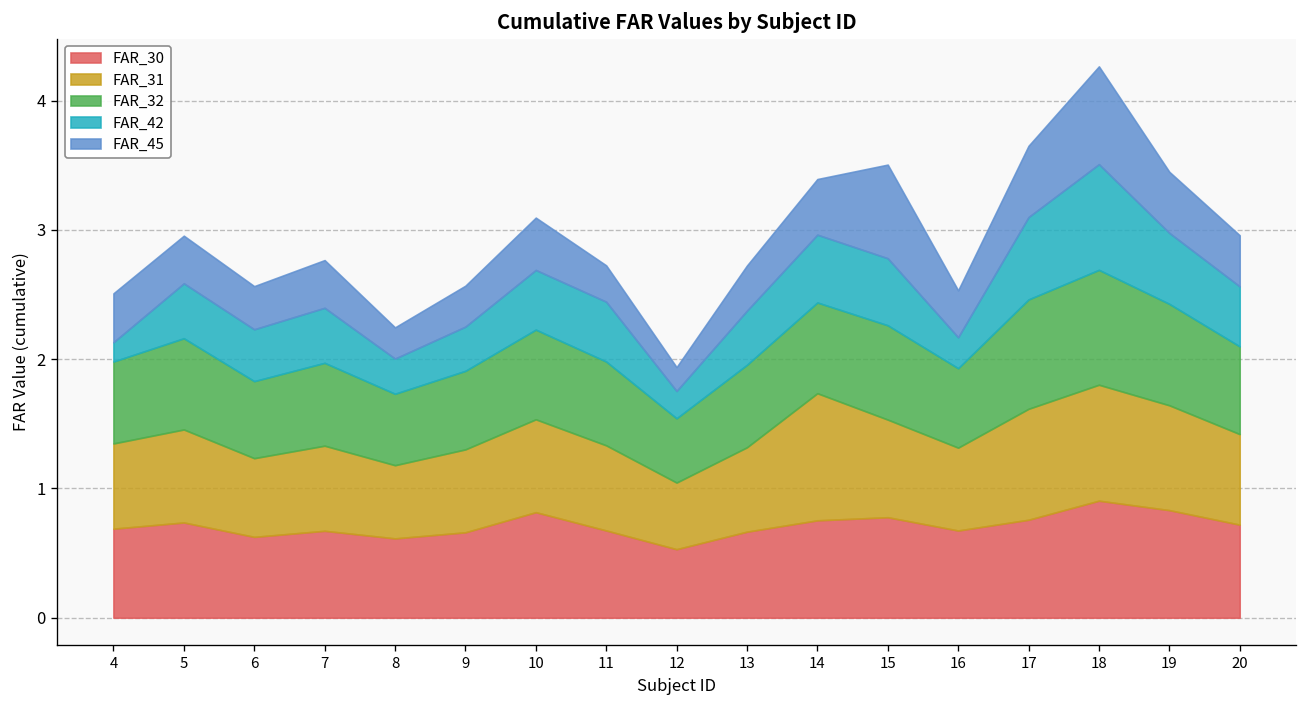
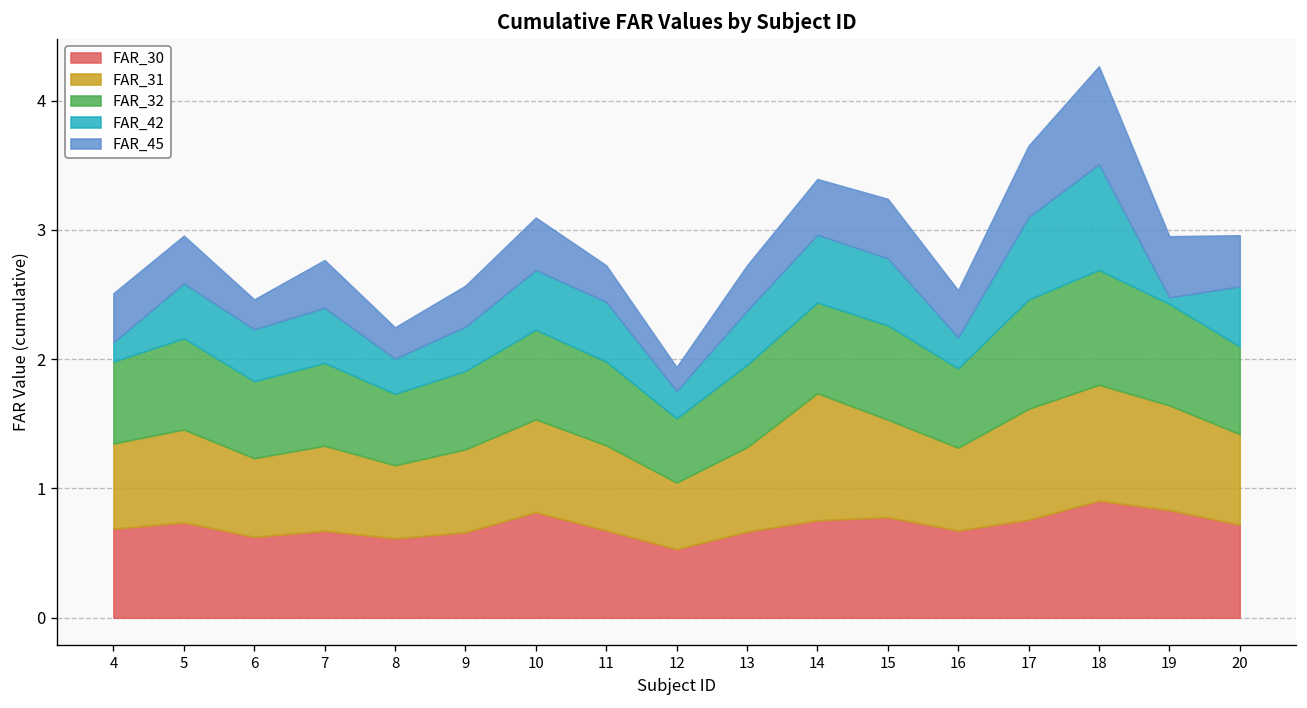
  {
    "FAR_30": {
      "4": 0.69,
      "5": 0.74,
      "6": 0.63,
      "7": 0.67,
      "8": 0.61,
      "9": 0.66,
      "10": 0.82,
      "11": 0.67,
      "12": 0.53,
      "13": 0.67,
      "14": 0.75,
      "15": 0.78,
      "16": 0.67,
      "17": 0.76,
      "18": 0.91,
      "19": 0.83,
      "20": 0.72
    },
    "FAR_31": {
      "4": 0.66,
      "5": 0.72,
      "6": 0.61,
      "7": 0.66,
      "8": 0.57,
      "9": 0.64,
      "10": 0.72,
      "11": 0.66,
      "12": 0.52,
      "13": 0.65,
      "14": 0.98,
      "15": 0.76,
      "16": 0.64,
      "17": 0.86,
      "18": 0.90,
      "19": 0.81,
      "20": 0.70
    },
    "FAR_32": {
      "4": 0.63,
      "5": 0.71,
      "6": 0.60,
      "7": 0.64,
      "8": 0.55,
      "9": 0.61,
      "10": 0.69,
      "11": 0.65,
      "12": 0.50,
      "13": 0.64,
      "14": 0.70,
      "15": 0.73,
      "16": 0.61,
      "17": 0.85,
      "18": 0.89,
      "19": 0.78,
      "20": 0.68
    },
    "FAR_42": {
      "4": 0.15,
      "5": 0.43,
      "6": 0.40,
      "7": 0.43,
      "8": 0.27,
      "9": 0.34,
      "10": 0.46,
      "11": 0.46,
      "12": 0.21,
      "13": 0.42,
      "14": 0.52,
      "15": 0.52,
      "16": 0.24,
      "17": 0.64,
      "18": 0.82,
-     "19": 0.55,
+     "19": 0.05,
      "20": 0.46
    },
    "FAR_45": {
      "4": 0.38,
      "5": 0.37,
-     "6": 0.33,
+     "6": 0.23,
      "7": 0.37,
      "8": 0.24,
      "9": 0.32,
      "10": 0.40,
      "11": 0.28,
      "12": 0.18,
      "13": 0.35,
      "14": 0.43,
-     "15": 0.72,
+     "15": 0.46,
      "16": 0.36,
      "17": 0.55,
      "18": 0.76,
      "19": 0.47,
      "20": 0.40
    }
  }
